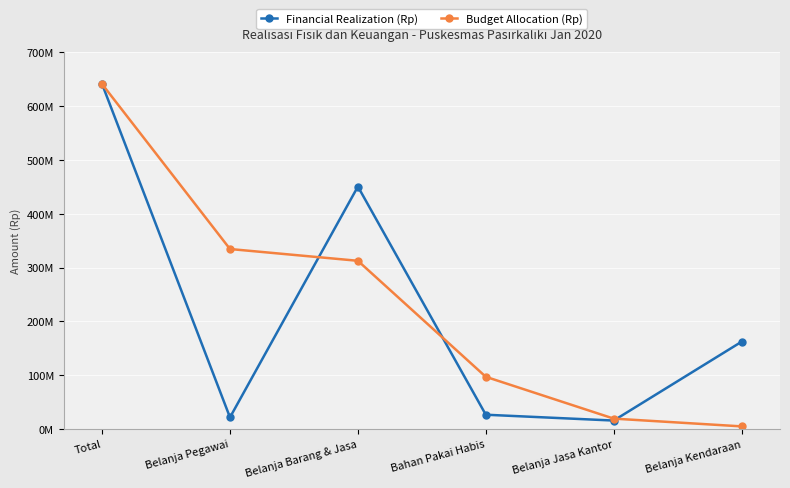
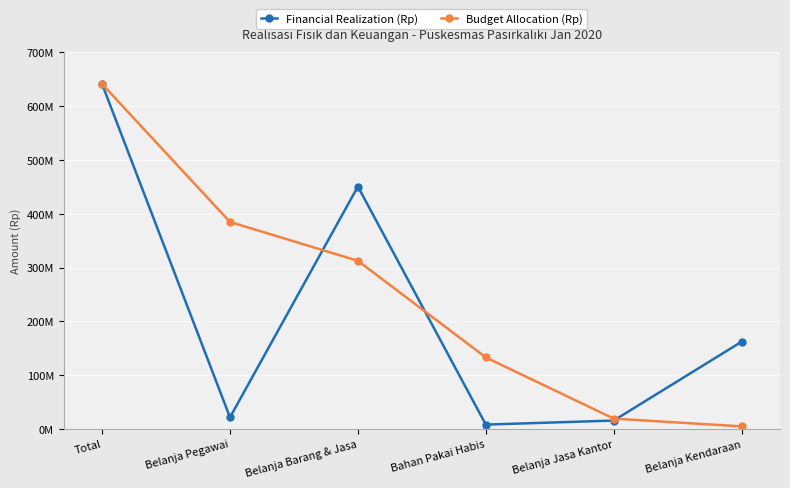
  {
    "Financial Realization (Rp)": {
      "Belanja Pegawai": 20000000,
      "Belanja Barang & Jasa": 450000000,
-     "Bahan Pakai Habis": 30000000,
+     "Bahan Pakai Habis": 10000000,
      "Belanja Kendaraan": 160000000
    },
    "Budget Allocation (Rp)": {
-     "Belanja Pegawai": 330000000,
+     "Belanja Pegawai": 380000000,
      "Belanja Barang & Jasa": 310000000,
-     "Bahan Pakai Habis": 100000000,
+     "Bahan Pakai Habis": 130000000,
      "Belanja Kendaraan": 0
    }
  }
